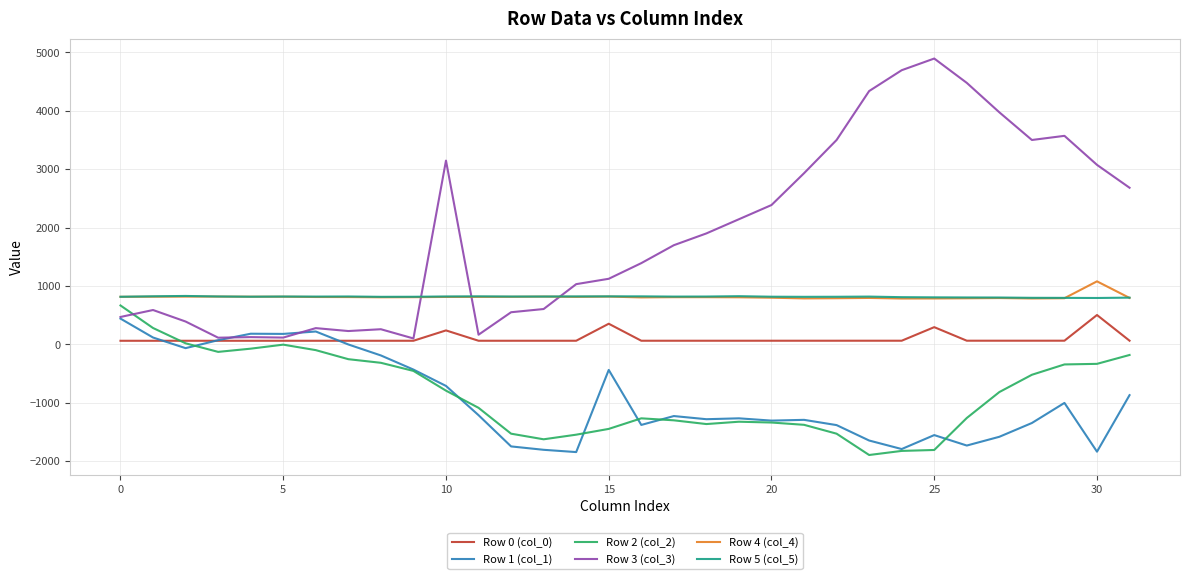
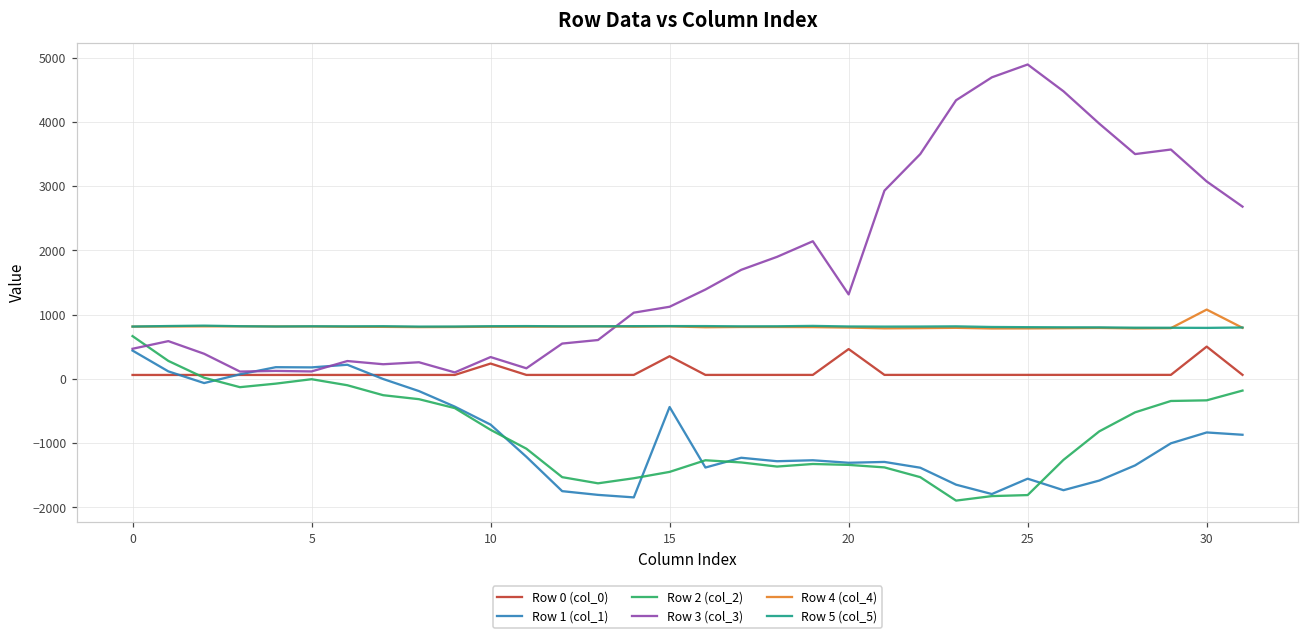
  {
    "Row 0 (col_0)": {
      "0": 100,
      "5": 100,
      "10": 200,
      "15": 400,
-     "20": 100,
-     "25": 300,
+     "20": 500,
+     "25": 100,
      "30": 500
    },
    "Row 1 (col_1)": {
      "5": 200,
      "10": -700,
      "15": -400,
      "25": -1600,
-     "30": -1800
+     "30": -800
    },
    "Row 3 (col_3)": {
      "5": 100,
-     "10": 3100,
+     "10": 300,
      "15": 1100,
-     "20": 2400,
+     "20": 1300,
      "25": 4900,
      "30": 3100
    },
    "Row 4 (col_4)": {
      "30": 1100
    }
  }
